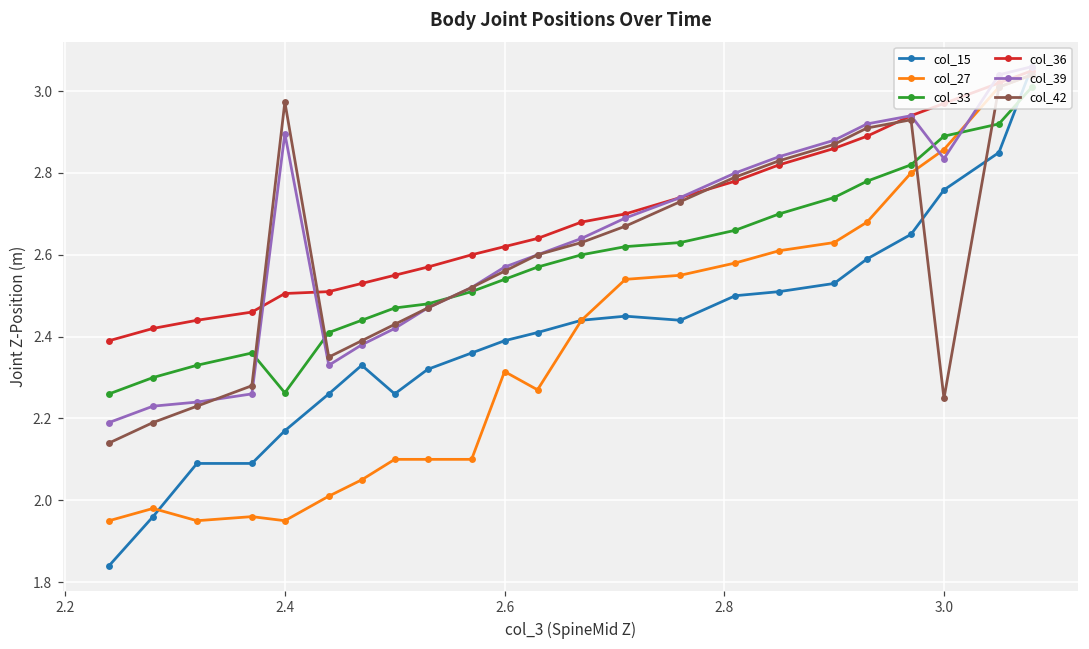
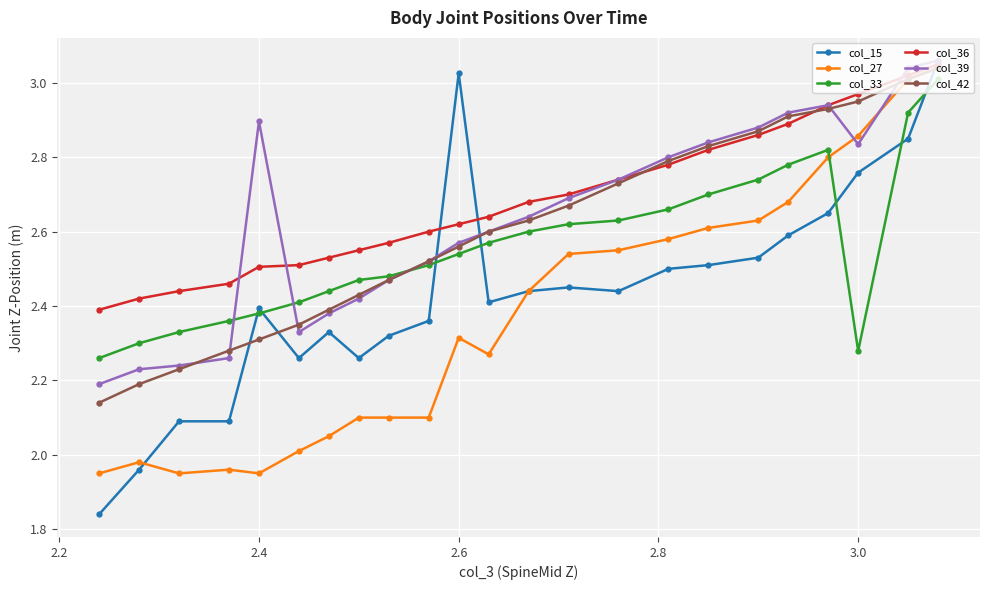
  {
    "col_15": {
-     "2.4": 2.17,
-     "2.6": 2.39,
+     "2.4": 2.39,
+     "2.6": 3.03,
      "3.0": 2.76
    },
    "col_27": {
      "2.4": 1.95,
      "2.6": 2.31,
      "3.0": 2.86
    },
    "col_33": {
-     "2.4": 2.26,
+     "2.4": 2.38,
      "2.6": 2.54,
-     "3.0": 2.89
+     "3.0": 2.28
    },
    "col_36": {
      "2.4": 2.51,
      "2.6": 2.62,
      "3.0": 2.97
    },
    "col_39": {
      "2.4": 2.90,
      "2.6": 2.57,
      "3.0": 2.84
    },
    "col_42": {
-     "2.4": 2.97,
+     "2.4": 2.31,
      "2.6": 2.56,
-     "3.0": 2.25
+     "3.0": 2.95
    }
  }
